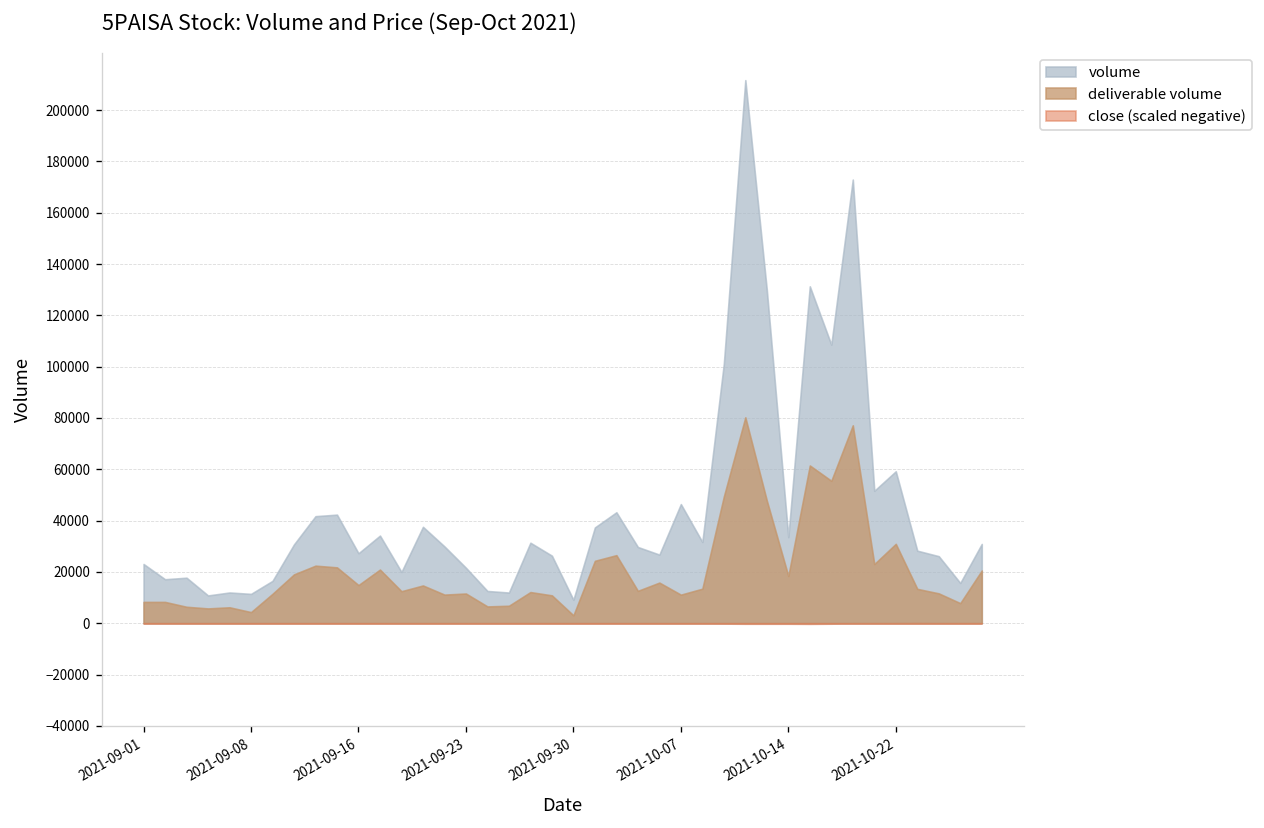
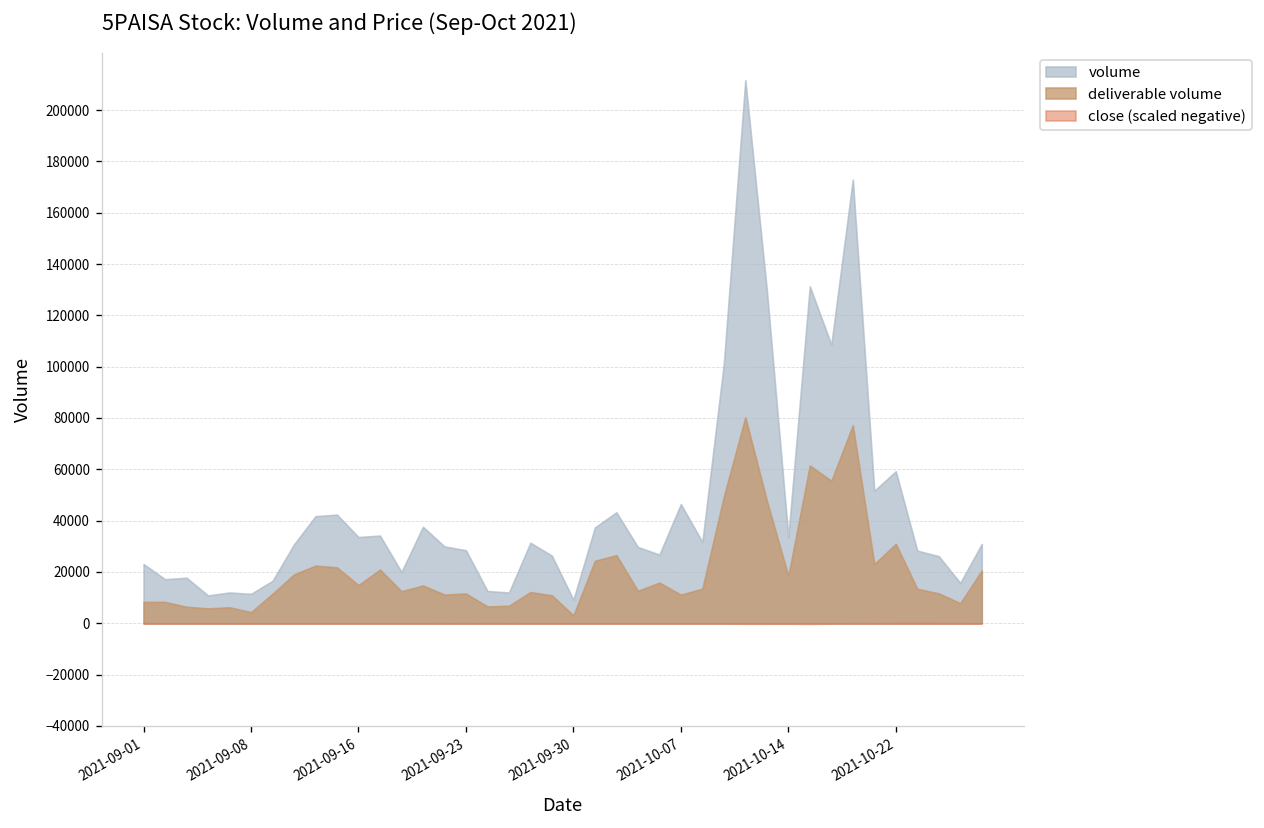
  {
    "volume": {
      "2021-09-01": 23000,
      "2021-09-08": 11000,
-     "2021-09-16": 27000,
-     "2021-09-23": 22000,
+     "2021-09-16": 34000,
+     "2021-09-23": 28000,
      "2021-09-30": 9000,
      "2021-10-07": 46000,
      "2021-10-14": 34000,
      "2021-10-22": 59000
    }
  }
